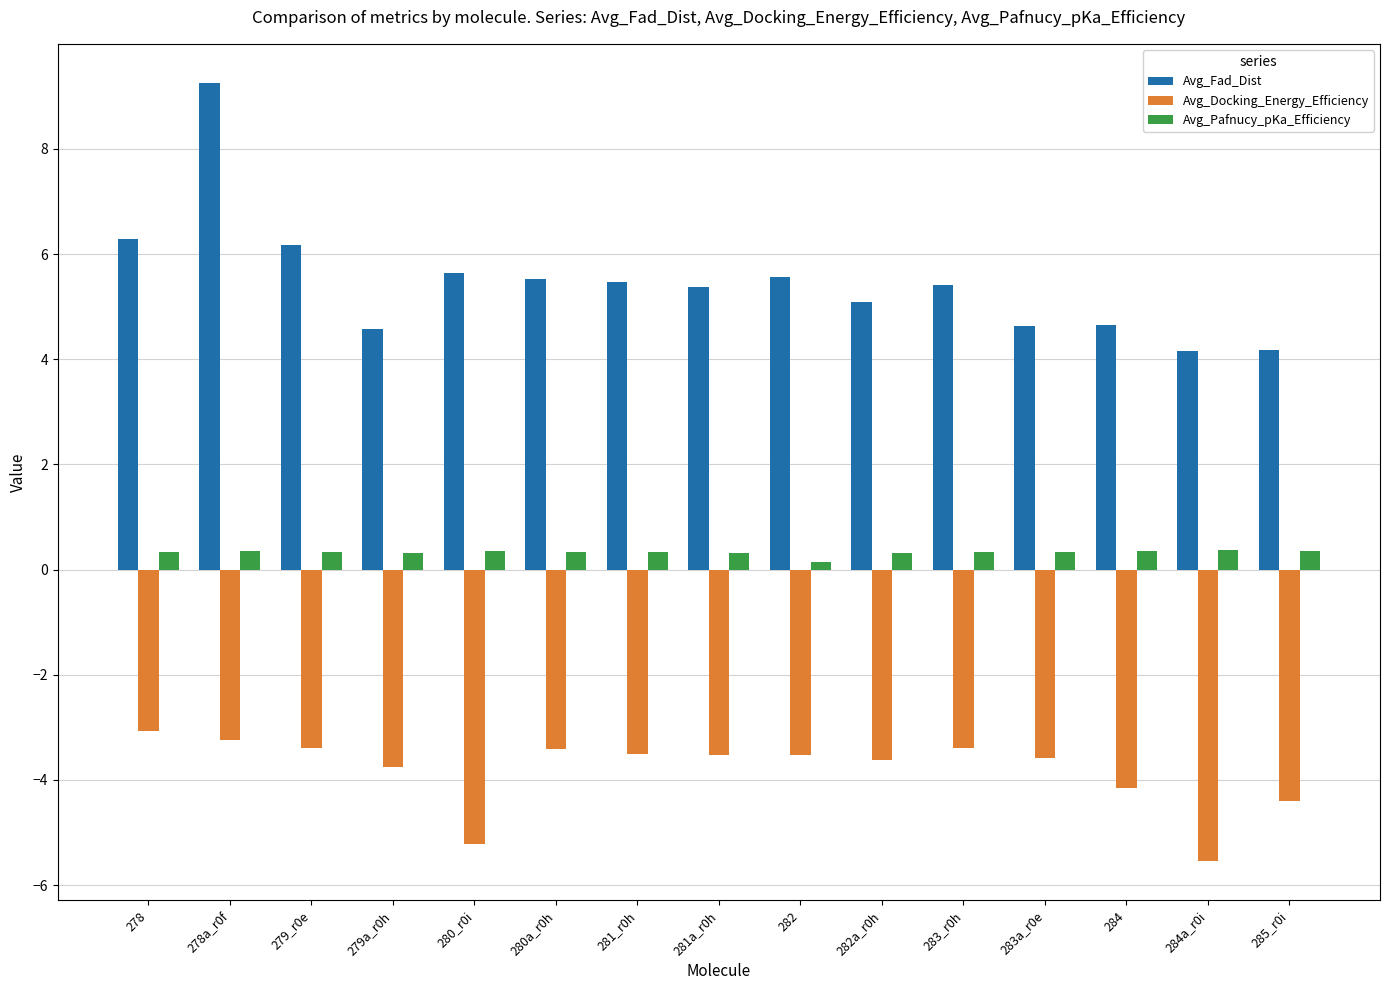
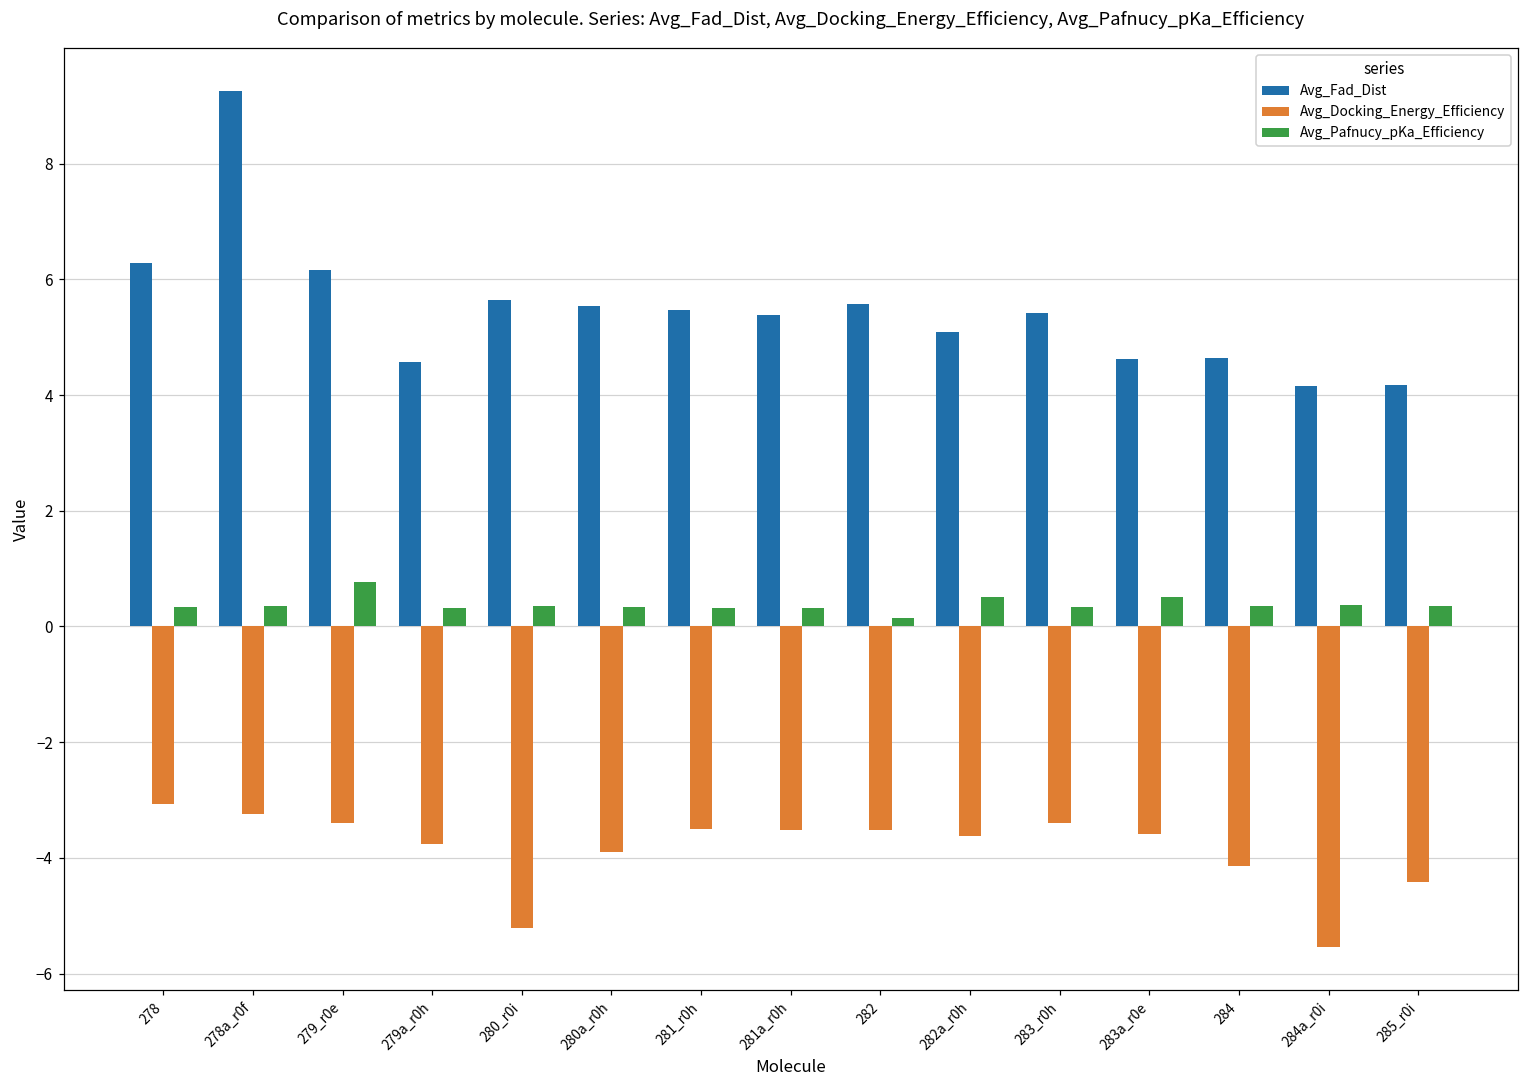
  {
    "Avg_Fad_Dist": {
      "278": 6.3,
      "278a_r0f": 9.3,
      "279_r0e": 6.2,
      "279a_r0h": 4.6,
      "280_r0i": 5.6,
      "280a_r0h": 5.5,
      "281_r0h": 5.5,
      "281a_r0h": 5.4,
      "282": 5.6,
      "282a_r0h": 5.1,
      "283_r0h": 5.4,
      "283a_r0e": 4.6,
      "284": 4.6,
      "284a_r0i": 4.2,
      "285_r0i": 4.2
    },
    "Avg_Docking_Energy_Efficiency": {
      "278": -3.1,
      "278a_r0f": -3.2,
      "279_r0e": -3.4,
      "279a_r0h": -3.8,
      "280_r0i": -5.2,
-     "280a_r0h": -3.4,
+     "280a_r0h": -3.9,
      "281_r0h": -3.5,
      "281a_r0h": -3.5,
      "282": -3.5,
      "282a_r0h": -3.6,
      "283_r0h": -3.4,
      "283a_r0e": -3.6,
      "284": -4.1,
      "284a_r0i": -5.5,
      "285_r0i": -4.4
    },
    "Avg_Pafnucy_pKa_Efficiency": {
      "278": 0.3,
      "278a_r0f": 0.4,
-     "279_r0e": 0.3,
+     "279_r0e": 0.8,
      "279a_r0h": 0.3,
      "280_r0i": 0.3,
      "280a_r0h": 0.3,
      "281_r0h": 0.3,
      "281a_r0h": 0.3,
      "282": 0.1,
-     "282a_r0h": 0.3,
+     "282a_r0h": 0.5,
      "283_r0h": 0.3,
-     "283a_r0e": 0.3,
+     "283a_r0e": 0.5,
      "284": 0.4,
      "284a_r0i": 0.4,
      "285_r0i": 0.4
    }
  }
